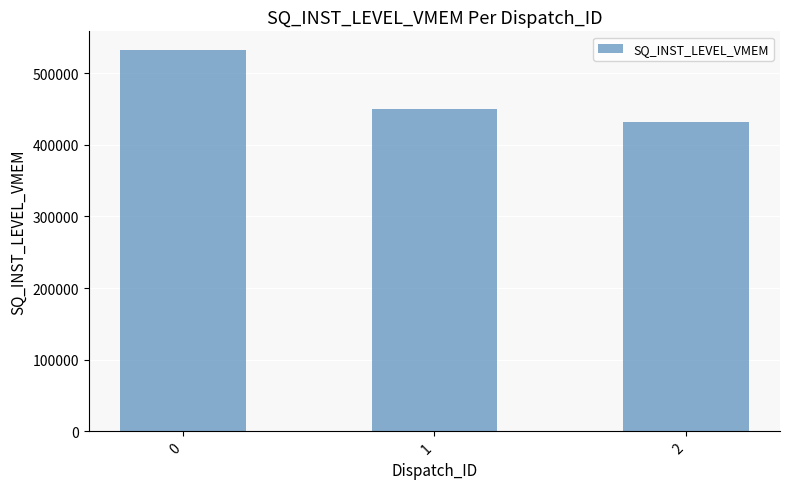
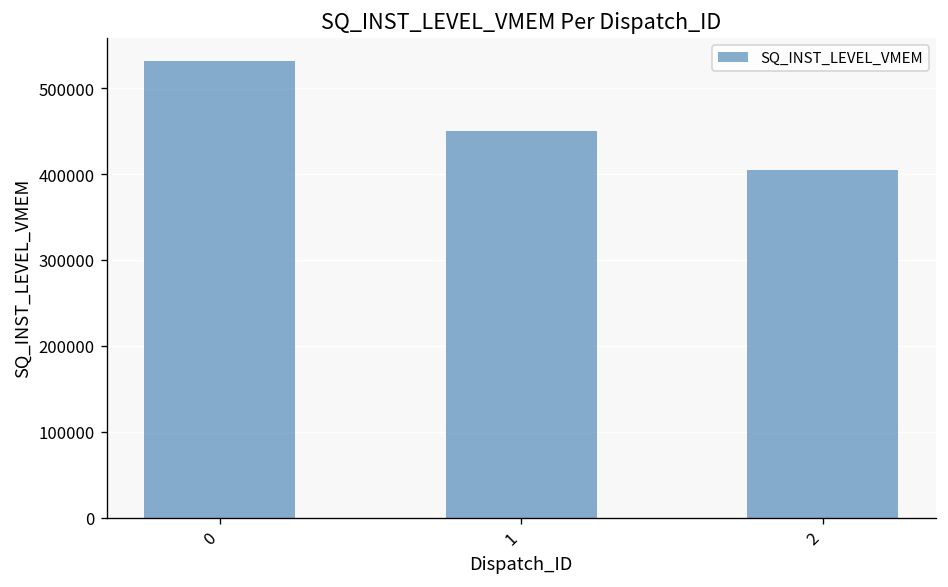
  {
    "0": 530000,
    "1": 450000,
-   "2": 430000
+   "2": 400000
  }
